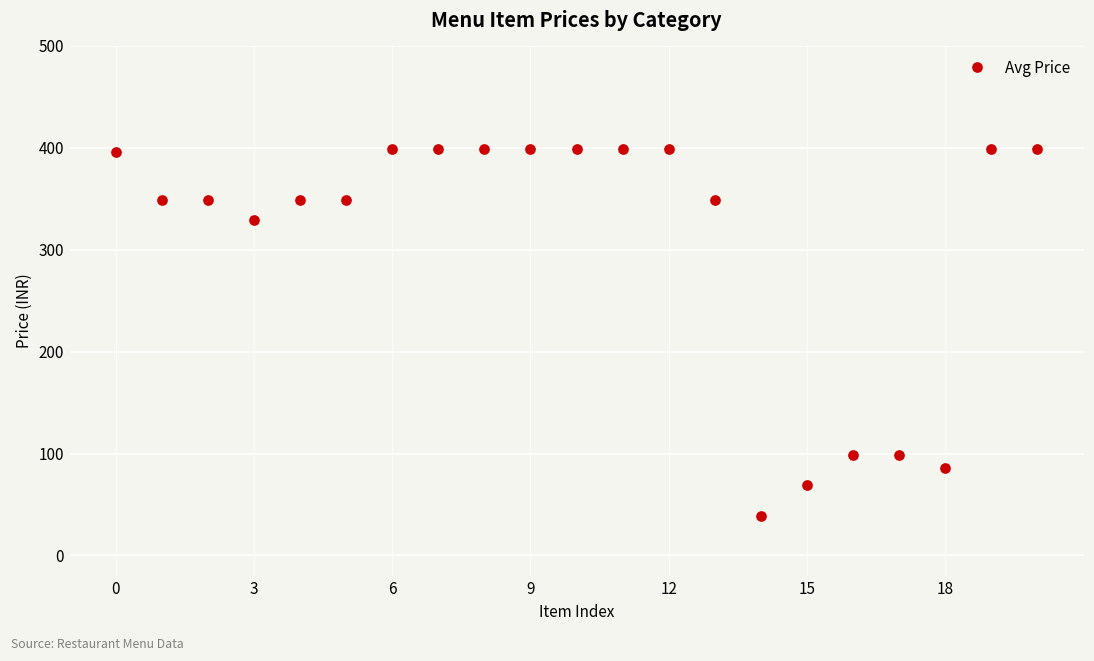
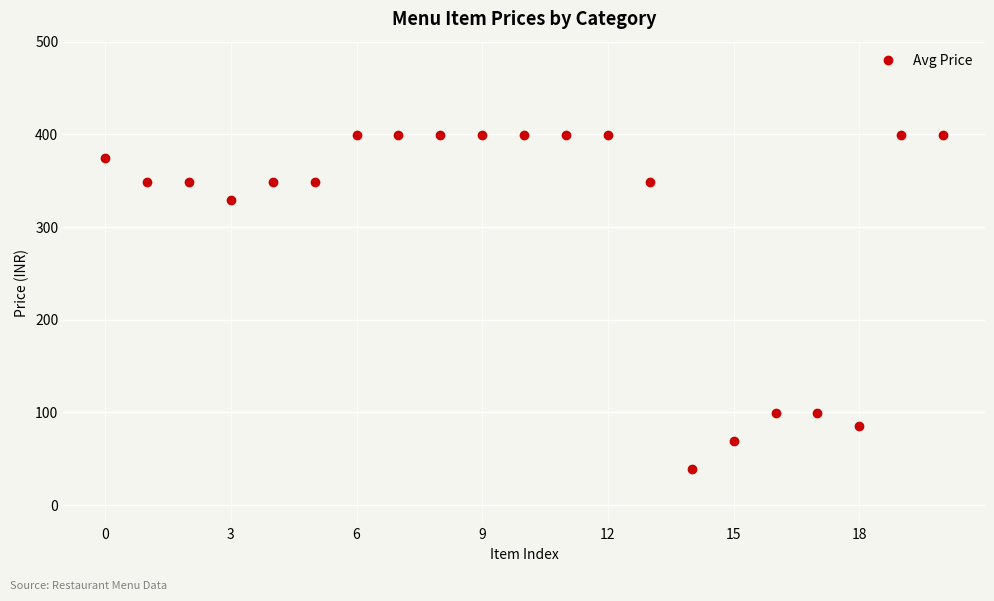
  {
-   "0": 400,
+   "0": 370,
    "3": 330,
    "6": 400,
    "9": 400,
    "12": 400,
    "15": 70,
    "18": 90
  }
